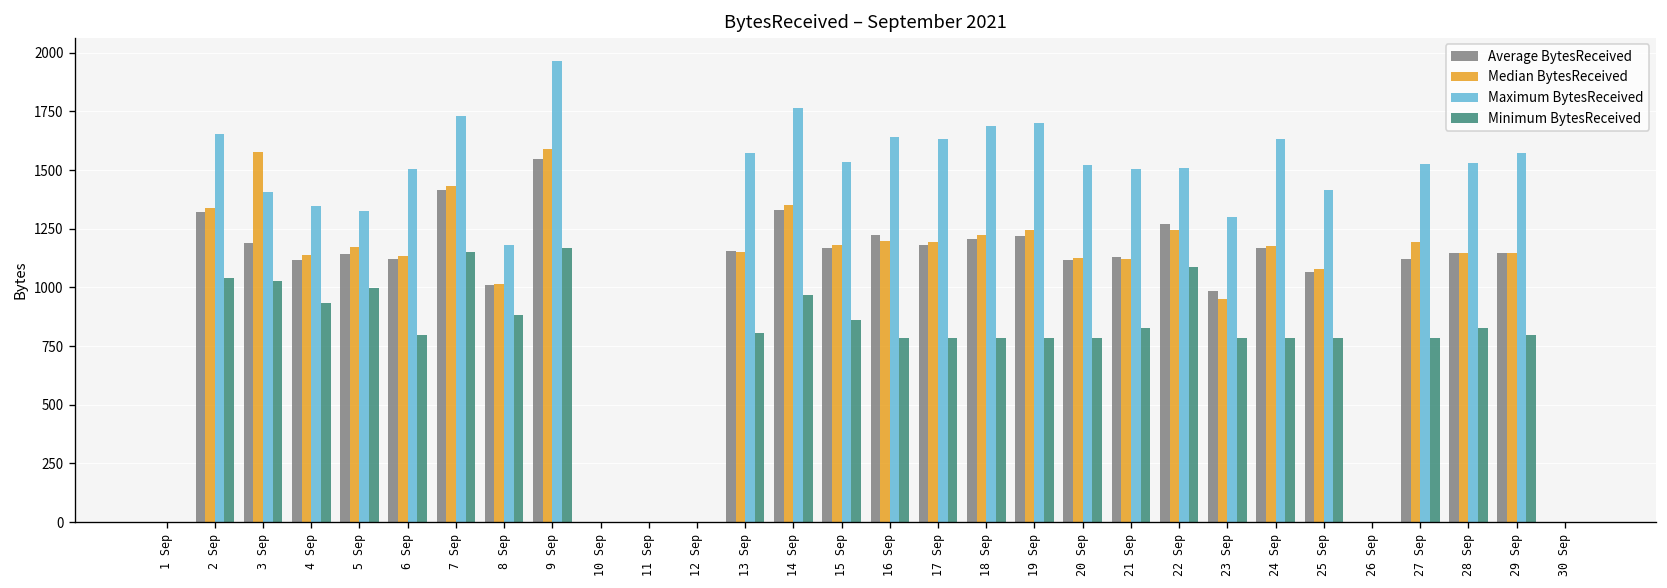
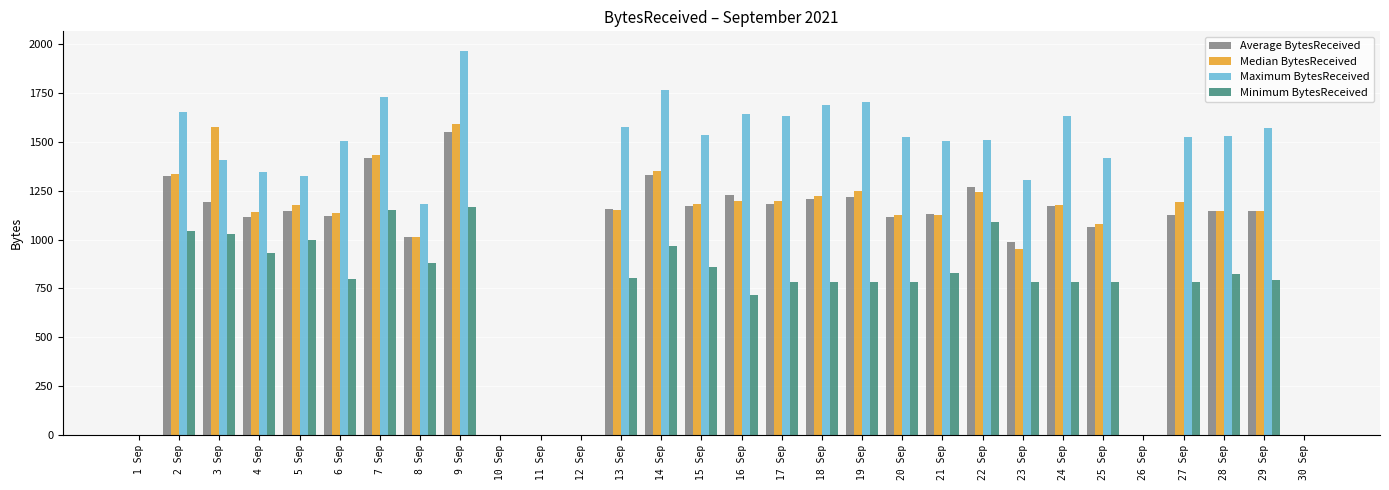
  {
    "Average BytesReceived": {
      "1 Sep": 0,
      "2 Sep": 1320,
      "3 Sep": 1190,
      "4 Sep": 1120,
      "5 Sep": 1140,
      "6 Sep": 1120,
      "7 Sep": 1420,
      "8 Sep": 1010,
      "9 Sep": 1550,
      "10 Sep": 0,
      "11 Sep": 0,
      "12 Sep": 0,
      "13 Sep": 1160,
      "14 Sep": 1330,
      "15 Sep": 1170,
      "16 Sep": 1230,
      "17 Sep": 1180,
      "18 Sep": 1210,
      "19 Sep": 1220,
      "20 Sep": 1120,
      "21 Sep": 1130,
      "22 Sep": 1270,
      "23 Sep": 990,
      "24 Sep": 1170,
      "25 Sep": 1070,
      "26 Sep": 0,
      "27 Sep": 1120,
      "28 Sep": 1150,
      "29 Sep": 1150,
      "30 Sep": 0
    },
    "Median BytesReceived": {
      "1 Sep": 0,
      "2 Sep": 1340,
      "3 Sep": 1580,
      "4 Sep": 1140,
      "5 Sep": 1170,
      "6 Sep": 1130,
      "7 Sep": 1430,
      "8 Sep": 1020,
      "9 Sep": 1590,
      "10 Sep": 0,
      "11 Sep": 0,
      "12 Sep": 0,
      "13 Sep": 1150,
      "14 Sep": 1350,
      "15 Sep": 1180,
      "16 Sep": 1200,
      "17 Sep": 1190,
      "18 Sep": 1220,
      "19 Sep": 1250,
      "20 Sep": 1120,
      "21 Sep": 1120,
      "22 Sep": 1240,
      "23 Sep": 950,
      "24 Sep": 1180,
      "25 Sep": 1080,
      "26 Sep": 0,
      "27 Sep": 1190,
      "28 Sep": 1150,
      "29 Sep": 1150,
      "30 Sep": 0
    },
    "Maximum BytesReceived": {
      "1 Sep": 0,
      "2 Sep": 1650,
      "3 Sep": 1410,
      "4 Sep": 1350,
      "5 Sep": 1330,
      "6 Sep": 1510,
      "7 Sep": 1730,
      "8 Sep": 1180,
      "9 Sep": 1970,
      "10 Sep": 0,
      "11 Sep": 0,
      "12 Sep": 0,
      "13 Sep": 1570,
      "14 Sep": 1770,
      "15 Sep": 1540,
      "16 Sep": 1640,
      "17 Sep": 1630,
      "18 Sep": 1690,
      "19 Sep": 1700,
      "20 Sep": 1520,
      "21 Sep": 1500,
      "22 Sep": 1510,
      "23 Sep": 1300,
      "24 Sep": 1630,
      "25 Sep": 1410,
      "26 Sep": 0,
      "27 Sep": 1530,
      "28 Sep": 1530,
      "29 Sep": 1570,
      "30 Sep": 0
    },
    "Minimum BytesReceived": {
      "1 Sep": 0,
      "2 Sep": 1040,
      "3 Sep": 1030,
      "4 Sep": 930,
      "5 Sep": 1000,
      "6 Sep": 800,
      "7 Sep": 1150,
      "8 Sep": 880,
      "9 Sep": 1170,
      "10 Sep": 0,
      "11 Sep": 0,
      "12 Sep": 0,
      "13 Sep": 810,
      "14 Sep": 970,
      "15 Sep": 860,
-     "16 Sep": 790,
+     "16 Sep": 710,
      "17 Sep": 790,
      "18 Sep": 790,
      "19 Sep": 790,
      "20 Sep": 790,
      "21 Sep": 830,
      "22 Sep": 1090,
      "23 Sep": 790,
      "24 Sep": 790,
      "25 Sep": 790,
      "26 Sep": 0,
      "27 Sep": 790,
      "28 Sep": 830,
      "29 Sep": 800,
      "30 Sep": 0
    }
  }
